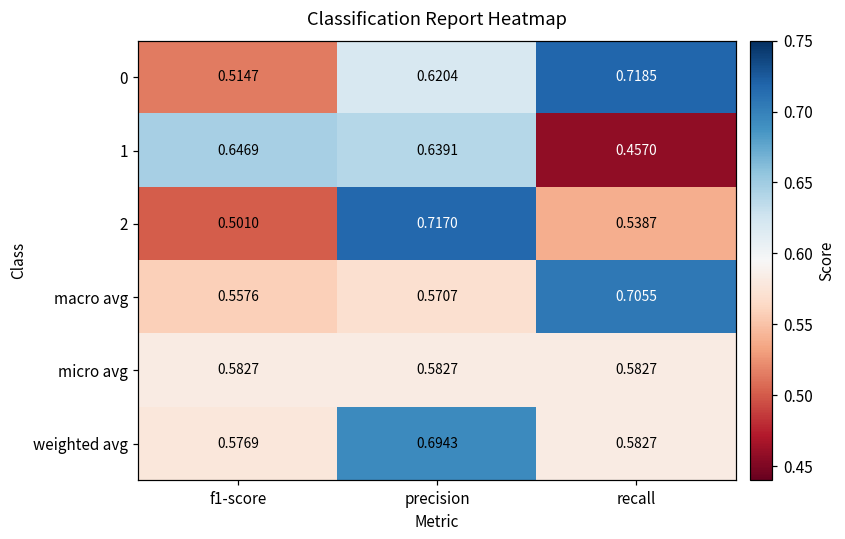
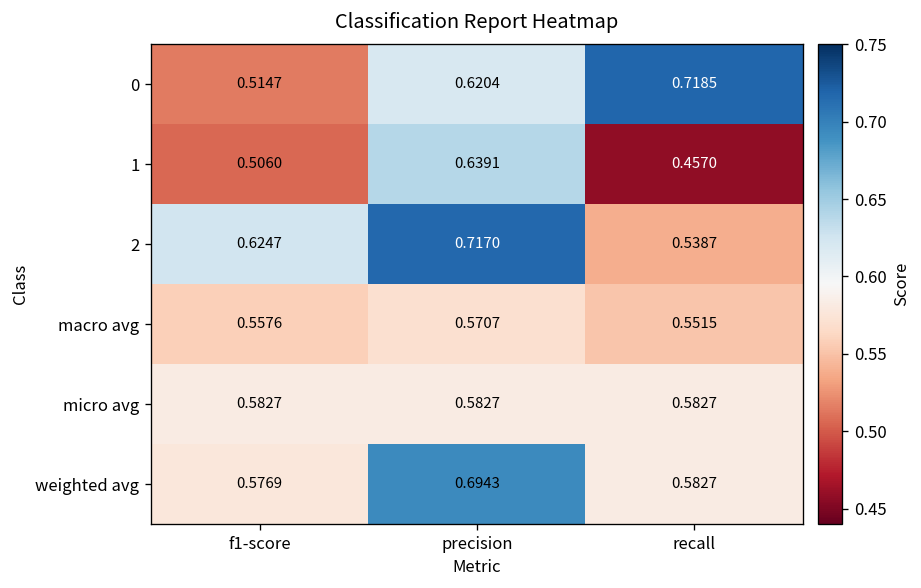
  {
    "0": {
      "f1-score": 0.5147,
      "precision": 0.6204,
      "recall": 0.7185
    },
    "1": {
-     "f1-score": 0.6469,
+     "f1-score": 0.5060,
      "precision": 0.6391,
      "recall": 0.4570
    },
    "2": {
-     "f1-score": 0.5010,
+     "f1-score": 0.6247,
      "precision": 0.7170,
      "recall": 0.5387
    },
    "macro avg": {
      "f1-score": 0.5576,
      "precision": 0.5707,
-     "recall": 0.7055
+     "recall": 0.5515
    },
    "micro avg": {
      "f1-score": 0.5827,
      "precision": 0.5827,
      "recall": 0.5827
    },
    "weighted avg": {
      "f1-score": 0.5769,
      "precision": 0.6943,
      "recall": 0.5827
    }
  }
